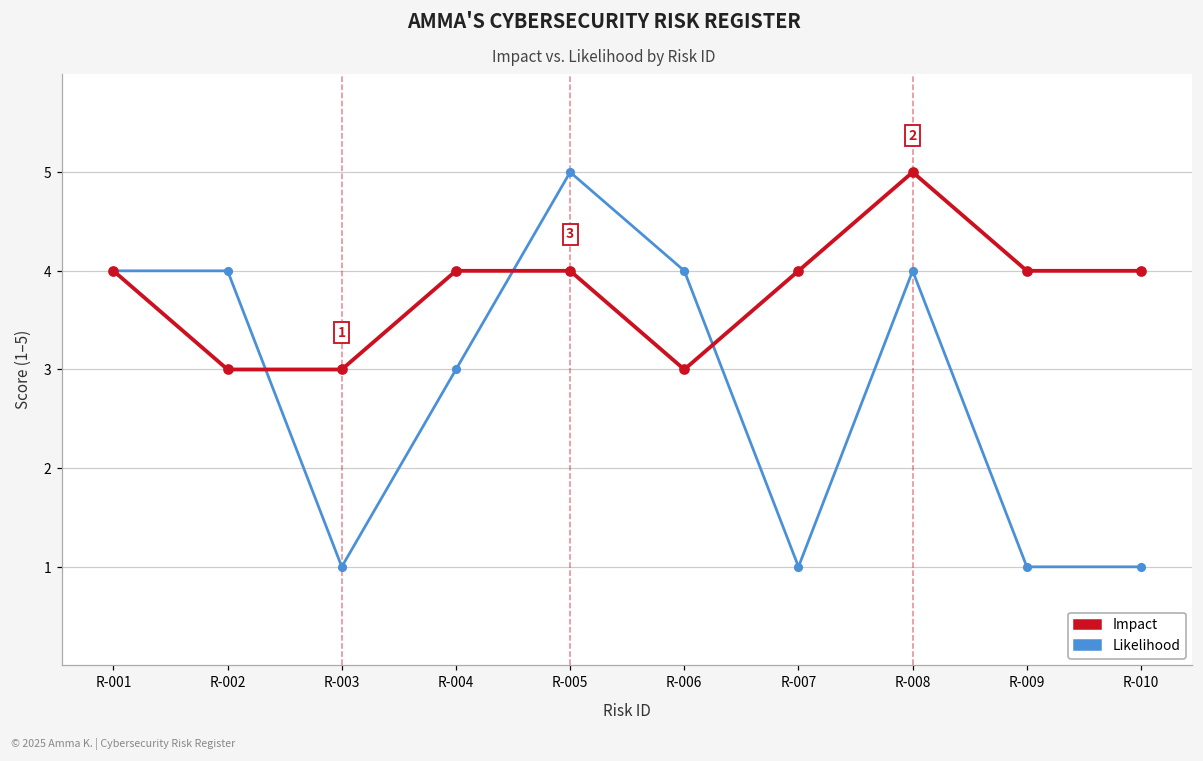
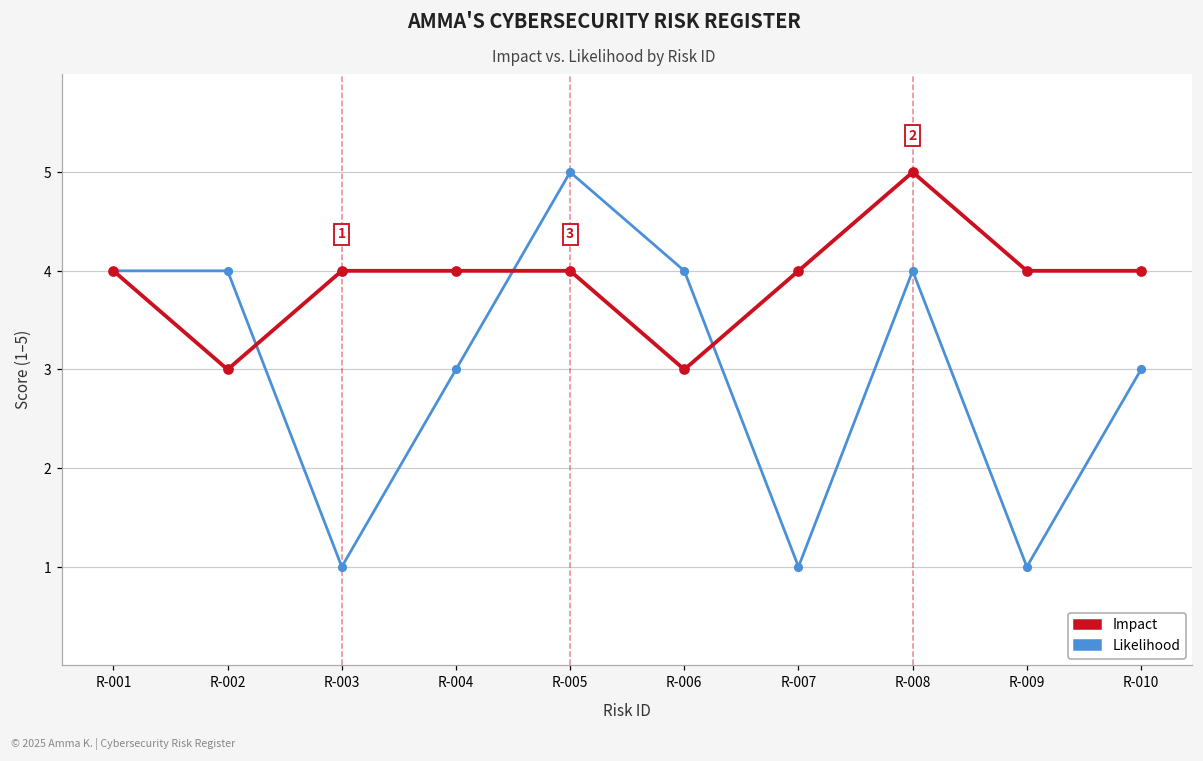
  {
    "Impact": {
      "R-002": 3,
-     "R-003": 3,
+     "R-003": 4,
      "R-004": 4,
      "R-005": 4,
      "R-006": 3,
      "R-007": 4,
      "R-008": 5,
      "R-009": 4,
      "R-010": 4
    },
    "Likelihood": {
      "R-002": 4,
      "R-003": 1,
      "R-004": 3,
      "R-005": 5,
      "R-006": 4,
      "R-007": 1,
      "R-008": 4,
      "R-009": 1,
-     "R-010": 1
+     "R-010": 3
    }
  }
